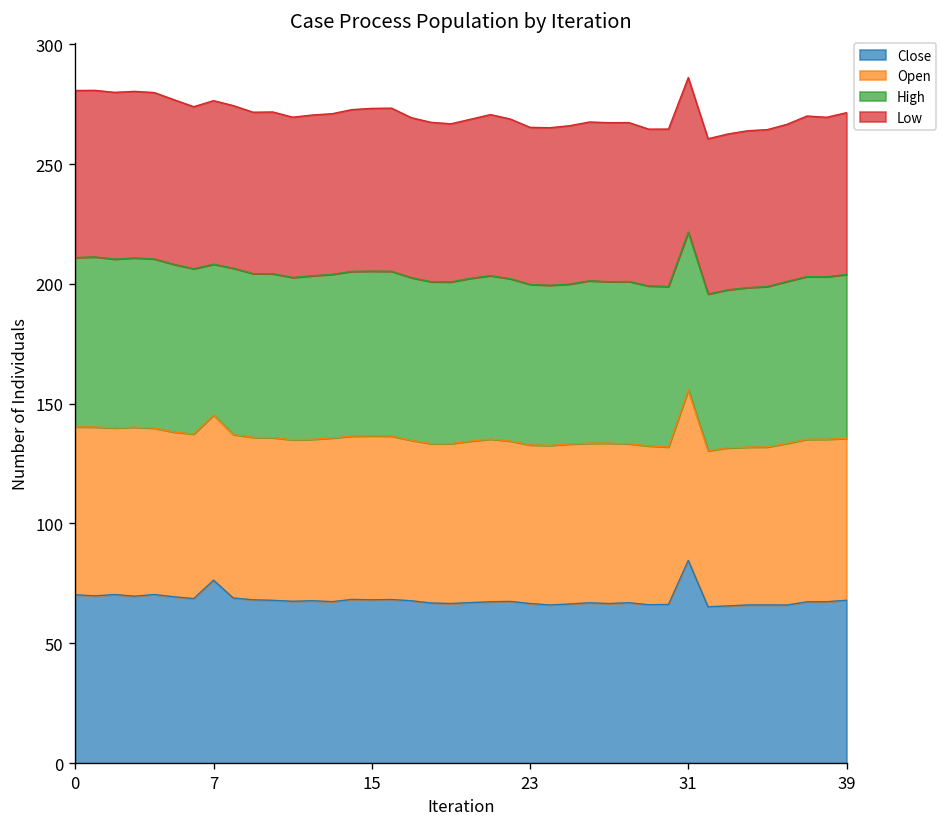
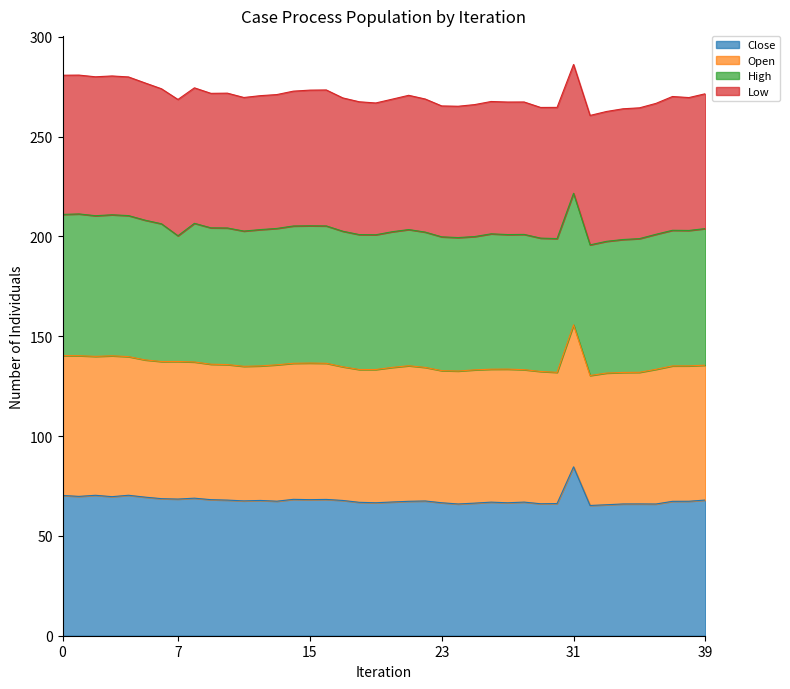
  {
    "Close": {
      "0": 70,
-     "7": 76,
+     "7": 68,
      "15": 68,
      "23": 67,
      "31": 85,
      "39": 68
    },
    "Open": {
      "0": 70,
      "7": 69,
      "15": 68,
      "23": 66,
      "31": 71,
      "39": 68
    },
    "High": {
      "0": 71,
      "7": 63,
      "15": 69,
      "23": 67,
      "31": 66,
      "39": 68
    },
    "Low": {
      "0": 70,
      "7": 68,
      "15": 68,
      "23": 66,
      "31": 65,
      "39": 68
    }
  }
